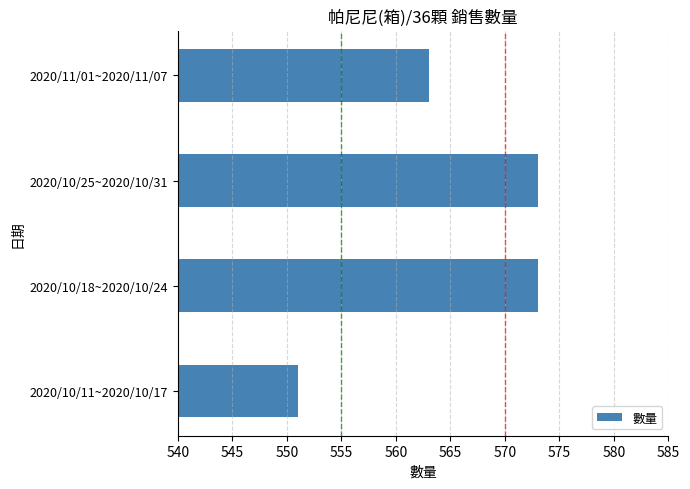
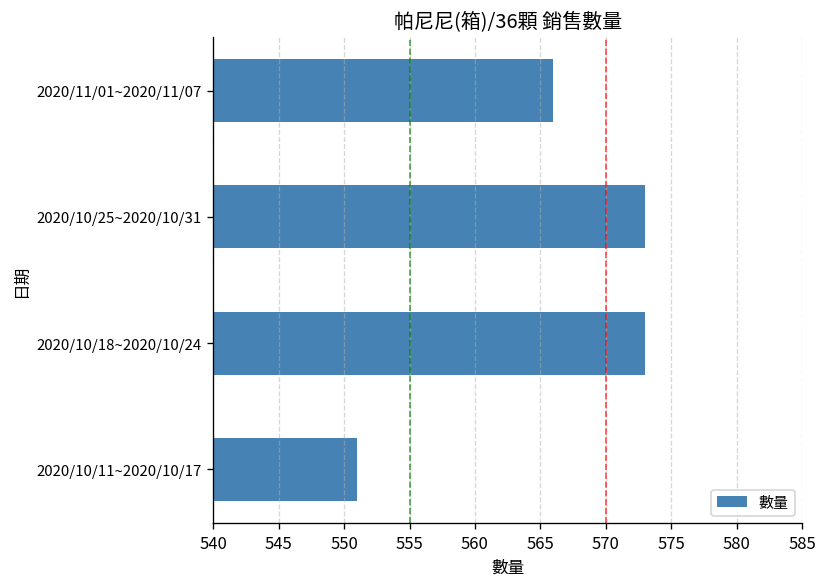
  {
-   "2020/11/01~2020/11/07": 563,
+   "2020/11/01~2020/11/07": 566,
    "2020/10/25~2020/10/31": 573,
    "2020/10/18~2020/10/24": 573,
    "2020/10/11~2020/10/17": 551
  }
